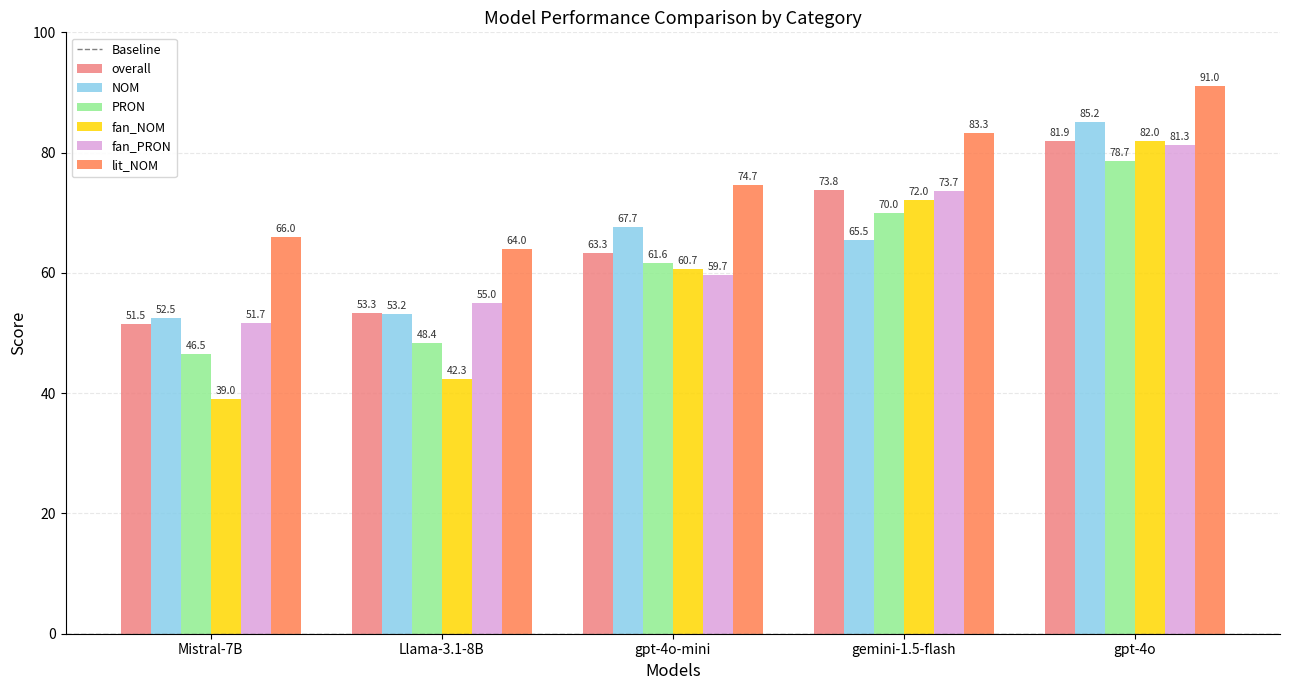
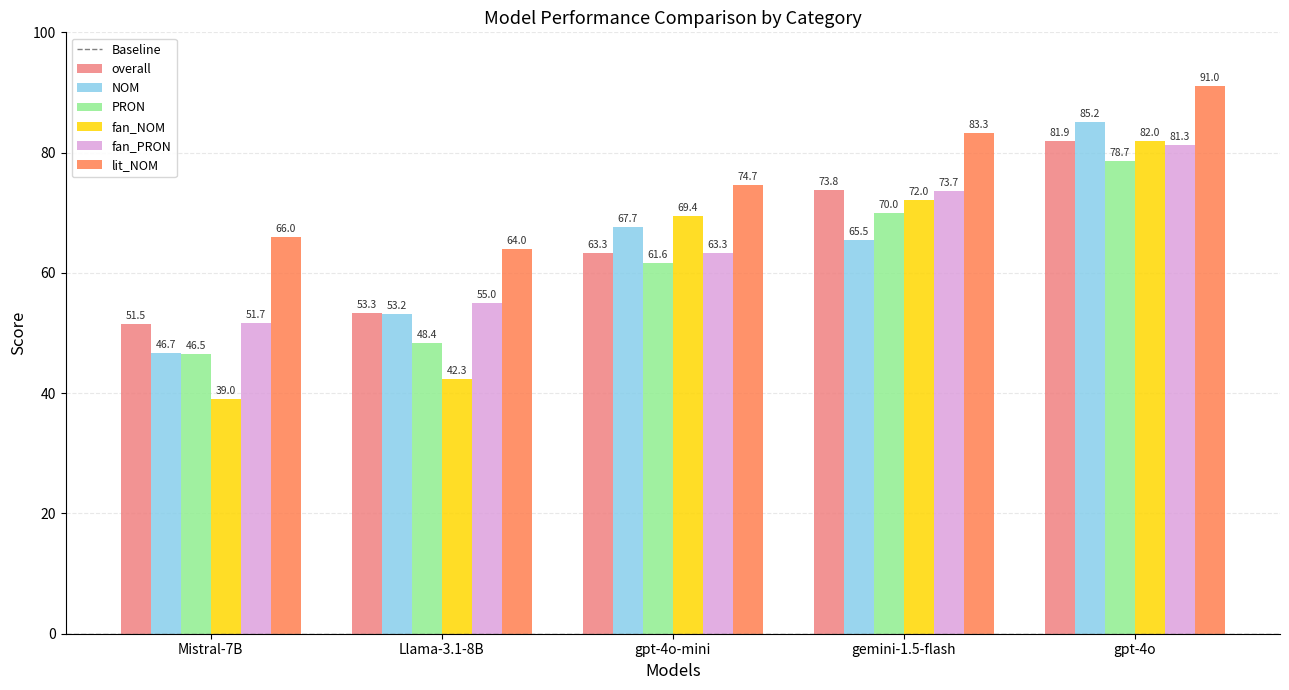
  {
    "NOM": {
-     "Mistral-7B": 52.5,
+     "Mistral-7B": 46.7,
      "Llama-3.1-8B": 53.2,
      "gpt-4o-mini": 67.7,
      "gemini-1.5-flash": 65.5,
      "gpt-4o": 85.2
    },
    "PRON": {
      "Mistral-7B": 46.5,
      "Llama-3.1-8B": 48.4,
      "gpt-4o-mini": 61.6,
      "gemini-1.5-flash": 70.0,
      "gpt-4o": 78.7
    },
    "fan_NOM": {
      "Mistral-7B": 39.0,
      "Llama-3.1-8B": 42.3,
-     "gpt-4o-mini": 60.7,
+     "gpt-4o-mini": 69.4,
      "gemini-1.5-flash": 72.0,
      "gpt-4o": 82.0
    },
    "fan_PRON": {
      "Mistral-7B": 51.7,
      "Llama-3.1-8B": 55.0,
-     "gpt-4o-mini": 59.7,
+     "gpt-4o-mini": 63.3,
      "gemini-1.5-flash": 73.7,
      "gpt-4o": 81.3
    }
  }
